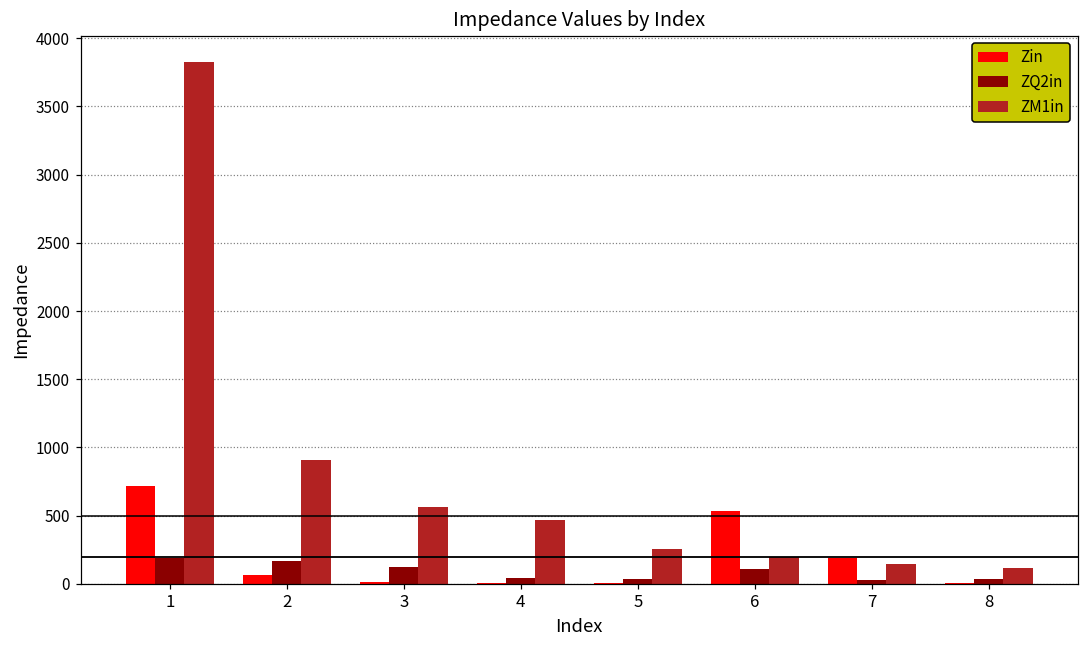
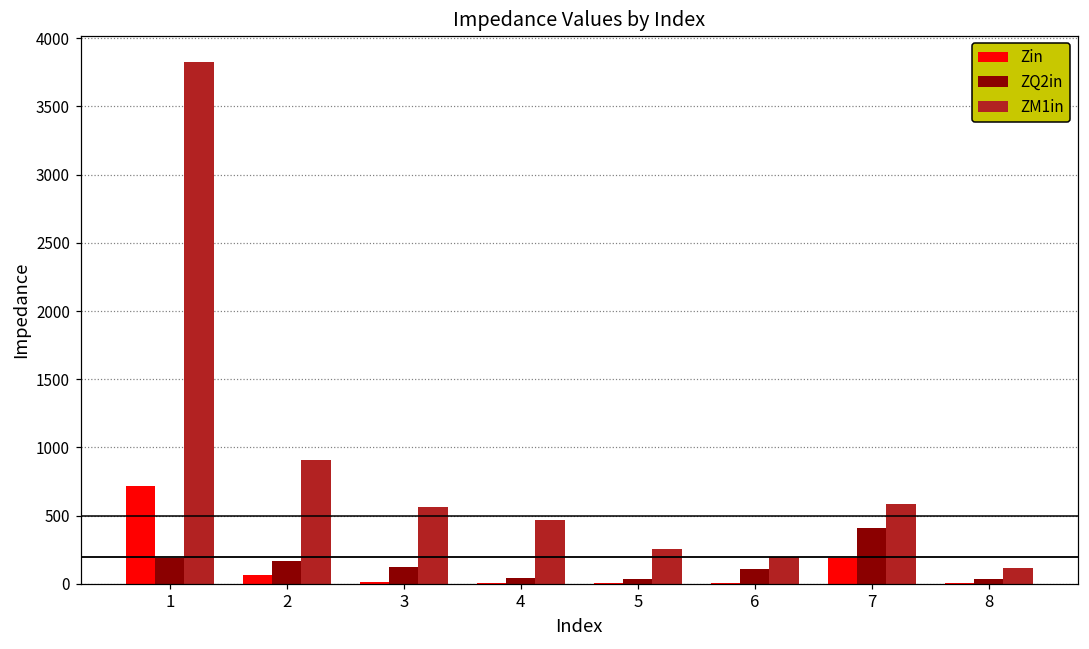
  {
    "Zin": {
      "1": 720,
      "2": 70,
-     "6": 530,
+     "6": 10,
      "7": 190
    },
    "ZQ2in": {
      "1": 190,
      "2": 170,
      "3": 120,
      "4": 40,
      "5": 40,
      "6": 110,
-     "7": 30,
+     "7": 410,
      "8": 30
    },
    "ZM1in": {
      "1": 3830,
      "2": 910,
      "3": 560,
      "4": 470,
      "5": 260,
      "6": 200,
-     "7": 150,
+     "7": 580,
      "8": 120
    }
  }
